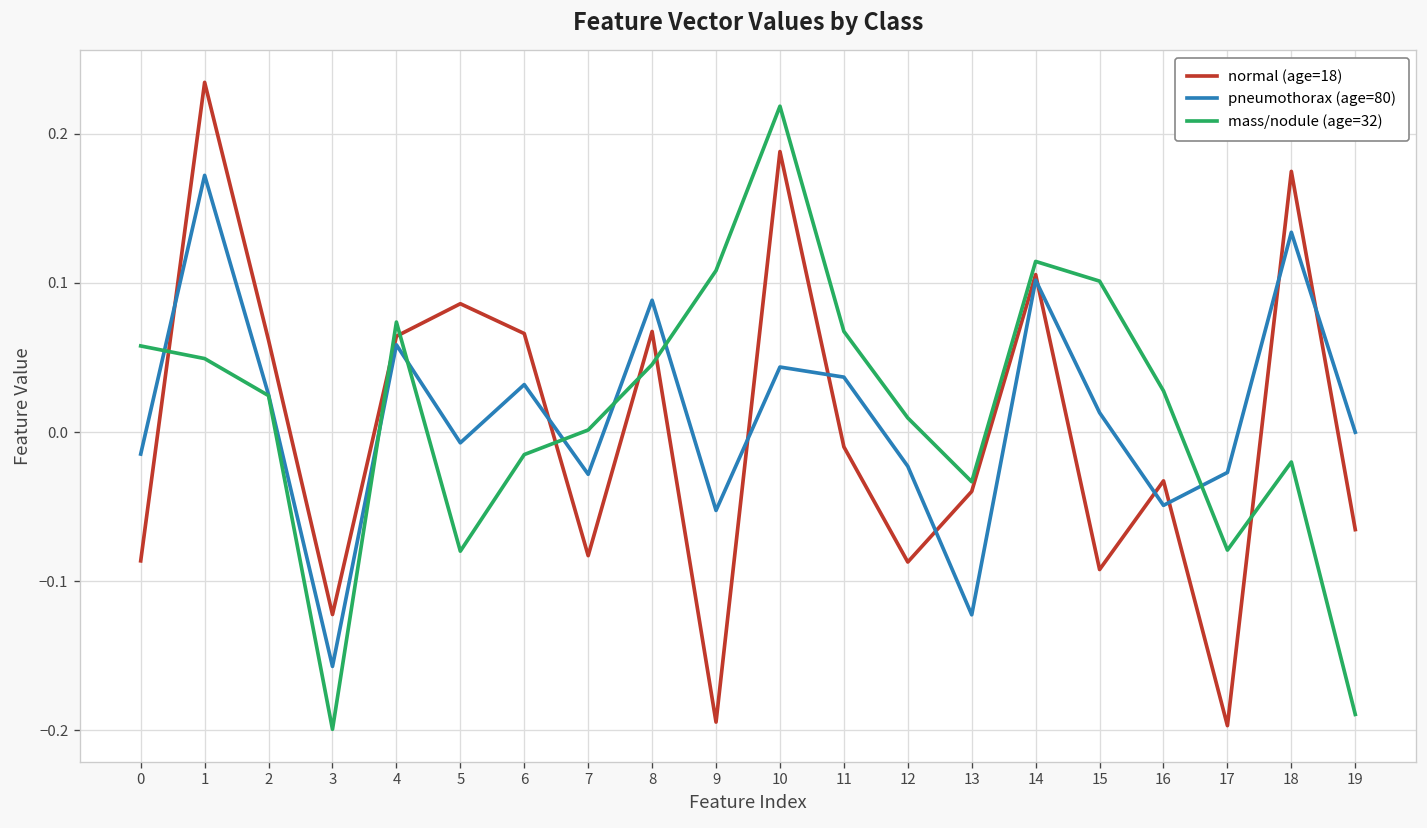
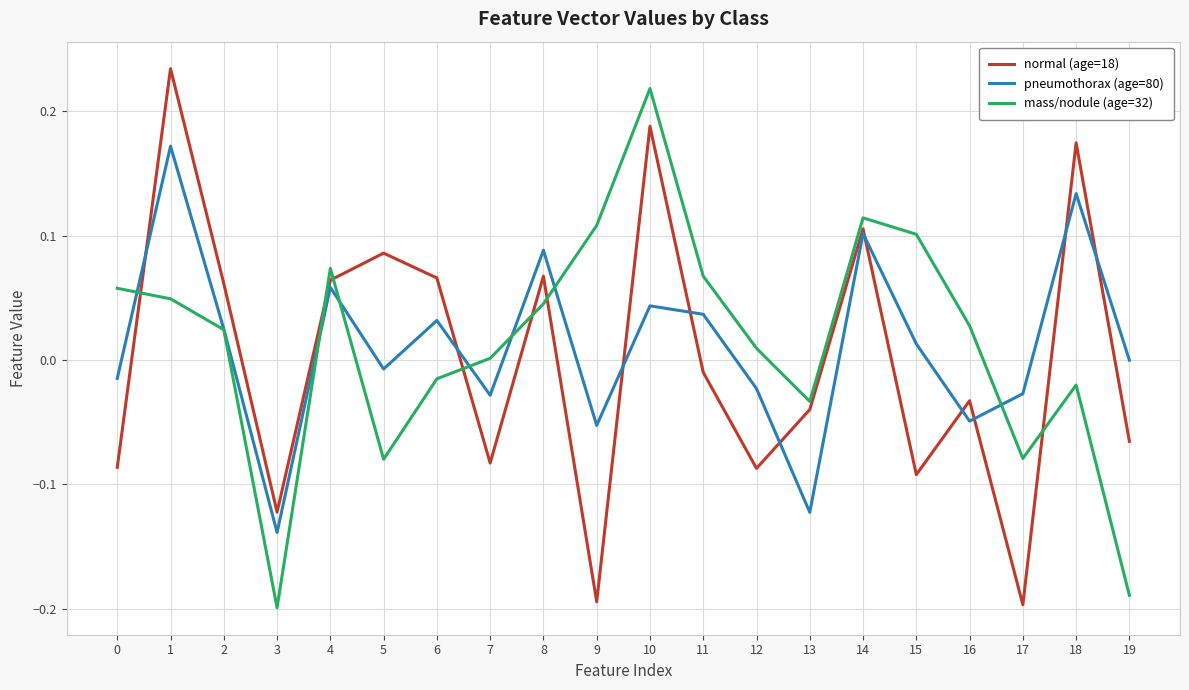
  {
    "normal (age=18)": {
      "0": -0.086,
      "1": 0.234,
      "2": 0.062,
      "3": -0.122,
      "4": 0.064,
      "5": 0.086,
      "6": 0.066,
      "7": -0.083,
      "8": 0.067,
      "9": -0.194,
      "10": 0.188,
      "11": -0.010,
      "12": -0.087,
      "13": -0.040,
      "14": 0.106,
      "15": -0.092,
      "16": -0.033,
      "17": -0.197,
      "18": 0.175,
      "19": -0.065
    },
    "pneumothorax (age=80)": {
      "0": -0.015,
      "1": 0.172,
-     "3": -0.157,
+     "3": -0.139,
      "4": 0.058,
      "5": -0.007,
      "6": 0.032,
      "7": -0.028,
      "8": 0.088,
      "9": -0.053,
      "10": 0.044,
      "11": 0.037,
      "12": -0.023,
      "13": -0.122,
      "14": 0.102,
      "15": 0.013,
      "16": -0.049,
      "17": -0.027,
      "18": 0.134,
      "19": 0.000
    },
    "mass/nodule (age=32)": {
      "0": 0.058,
      "1": 0.049,
      "3": -0.199,
      "4": 0.074,
      "5": -0.080,
      "6": -0.015,
      "7": 0.001,
      "8": 0.045,
      "9": 0.108,
      "10": 0.218,
      "11": 0.067,
      "12": 0.009,
      "13": -0.033,
      "14": 0.114,
      "15": 0.101,
      "16": 0.028,
      "17": -0.079,
      "18": -0.020,
      "19": -0.189
    }
  }
